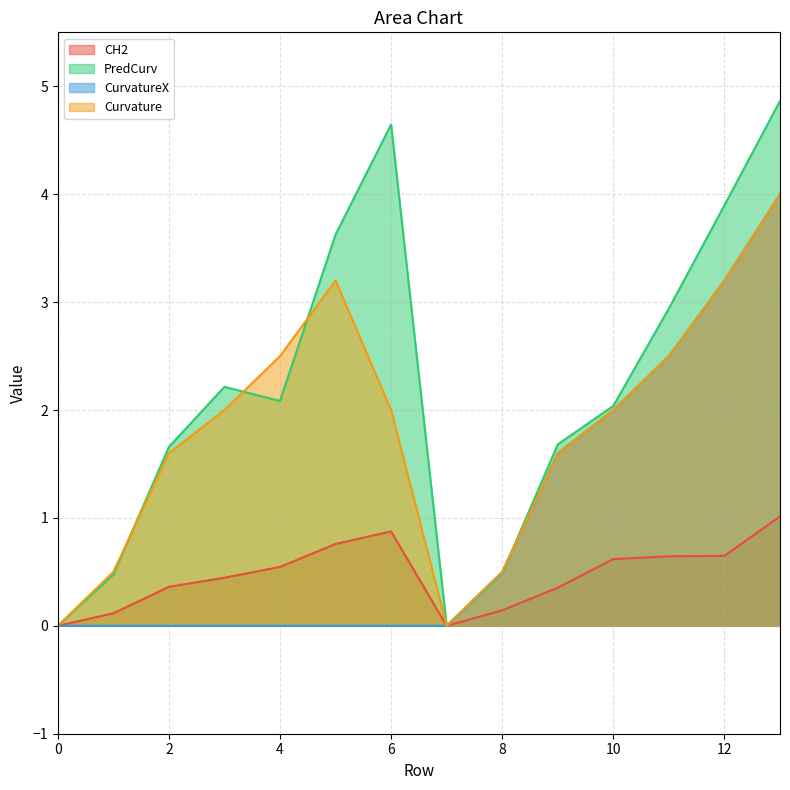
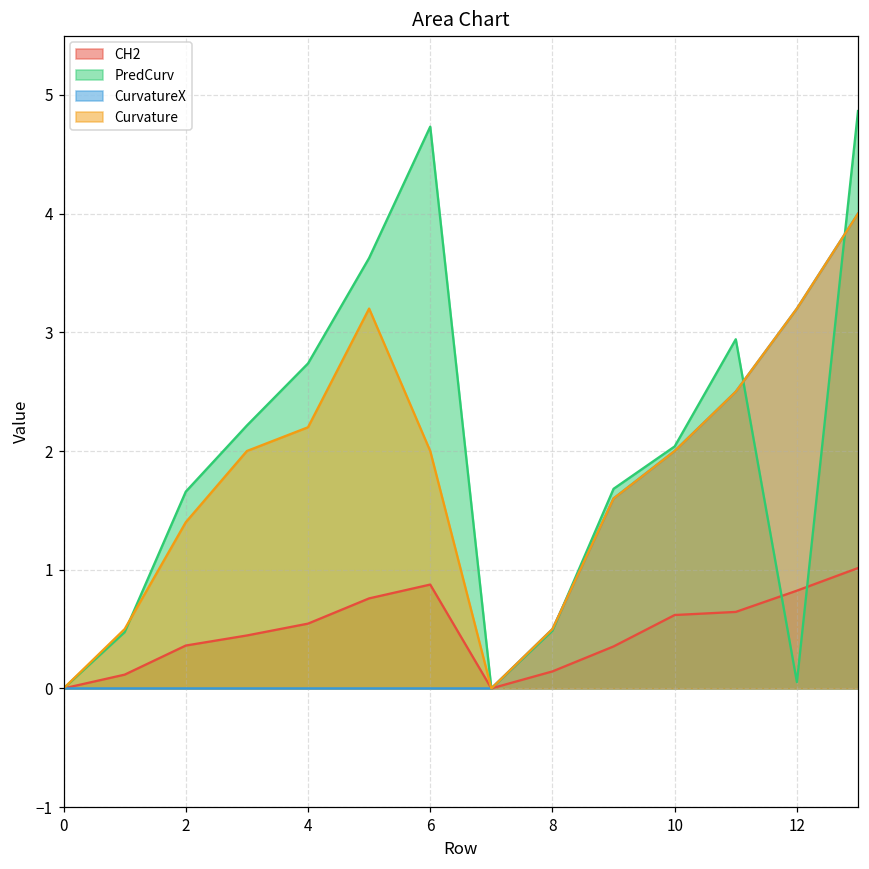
  {
    "CH2": {
      "2": 0.36,
      "4": 0.55,
      "6": 0.87,
      "8": 0.14,
      "10": 0.62,
-     "12": 0.65
+     "12": 0.82
    },
    "PredCurv": {
      "2": 1.66,
-     "4": 2.08,
-     "6": 4.65,
+     "4": 2.74,
+     "6": 4.73,
      "10": 2.04,
-     "12": 3.90
+     "12": 0.05
    },
    "CurvatureX": {
      "2": 0.00,
      "4": 0.00,
      "6": 0.00
    },
    "Curvature": {
-     "2": 1.6,
-     "4": 2.5,
+     "2": 1.4,
+     "4": 2.2,
      "6": 2.0
    }
  }
